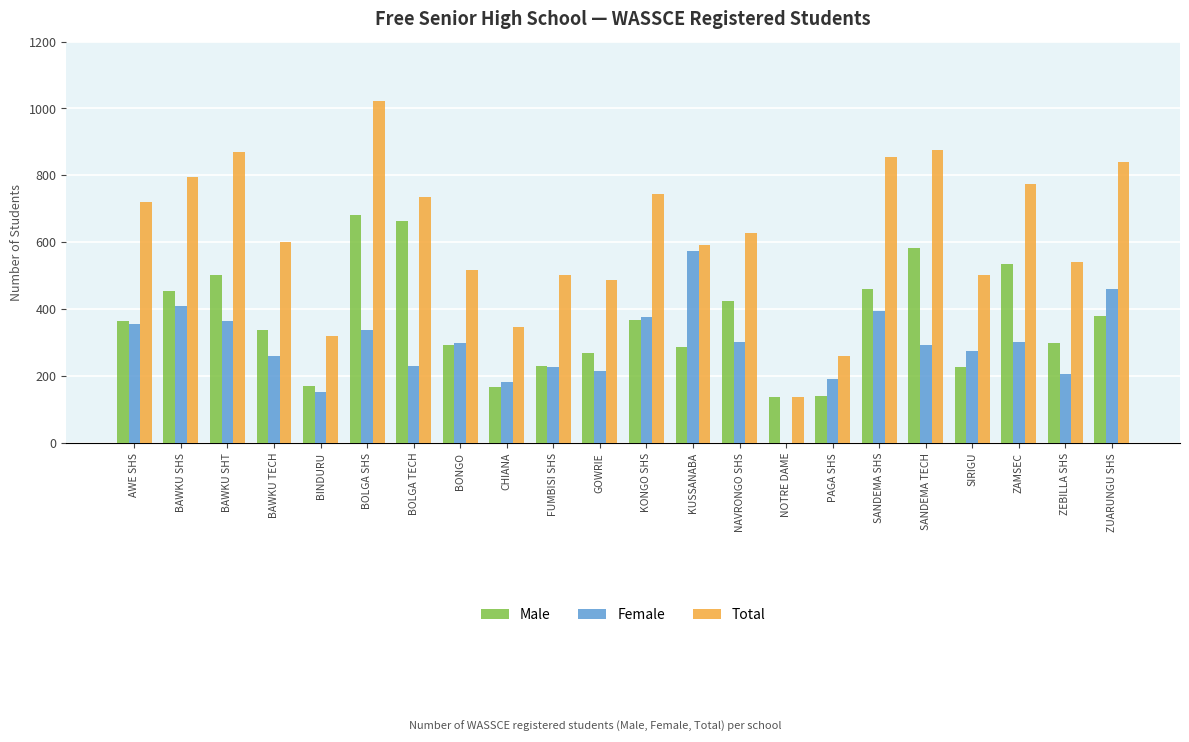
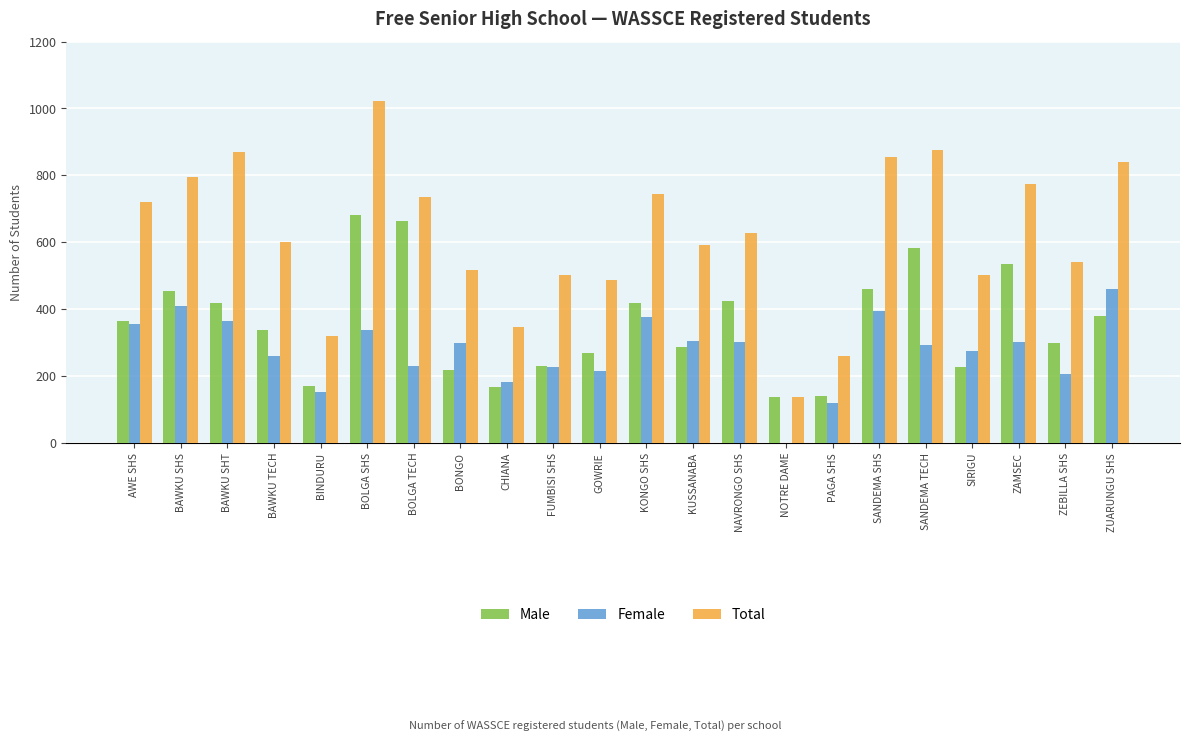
  {
    "Male": {
      "AWE SHS": 360,
      "BAWKU SHS": 460,
-     "BAWKU SHT": 500,
+     "BAWKU SHT": 420,
      "BAWKU TECH": 340,
      "BINDURU": 170,
      "BOLGA SHS": 680,
      "BOLGA TECH": 660,
-     "BONGO": 290,
+     "BONGO": 220,
      "CHIANA": 170,
      "FUMBISI SHS": 230,
      "GOWRIE": 270,
-     "KONGO SHS": 370,
+     "KONGO SHS": 420,
      "KUSSANABA": 290,
      "NAVRONGO SHS": 430,
      "NOTRE DAME": 140,
      "PAGA SHS": 140,
      "SANDEMA SHS": 460,
      "SANDEMA TECH": 580,
      "SIRIGU": 230,
      "ZAMSEC": 530,
      "ZEBILLA SHS": 300,
      "ZUARUNGU SHS": 380
    },
    "Female": {
      "AWE SHS": 360,
      "BAWKU SHS": 410,
      "BAWKU SHT": 370,
      "BAWKU TECH": 260,
      "BINDURU": 150,
      "BOLGA SHS": 340,
      "BOLGA TECH": 230,
      "BONGO": 300,
      "CHIANA": 180,
      "FUMBISI SHS": 230,
      "GOWRIE": 220,
      "KONGO SHS": 380,
-     "KUSSANABA": 570,
+     "KUSSANABA": 310,
      "NAVRONGO SHS": 300,
      "NOTRE DAME": 0,
-     "PAGA SHS": 190,
+     "PAGA SHS": 120,
      "SANDEMA SHS": 390,
      "SANDEMA TECH": 290,
      "SIRIGU": 270,
      "ZAMSEC": 300,
      "ZEBILLA SHS": 210,
      "ZUARUNGU SHS": 460
    },
    "Total": {
      "AWE SHS": 720,
      "BAWKU SHS": 800,
      "BAWKU SHT": 870,
      "BAWKU TECH": 600,
      "BINDURU": 320,
      "BOLGA SHS": 1020,
      "BOLGA TECH": 730,
      "BONGO": 520,
      "CHIANA": 350,
      "FUMBISI SHS": 500,
      "GOWRIE": 490,
      "KONGO SHS": 740,
      "KUSSANABA": 590,
      "NAVRONGO SHS": 630,
      "NOTRE DAME": 140,
      "PAGA SHS": 260,
      "SANDEMA SHS": 850,
      "SANDEMA TECH": 880,
      "SIRIGU": 500,
      "ZAMSEC": 770,
      "ZEBILLA SHS": 540,
      "ZUARUNGU SHS": 840
    }
  }
